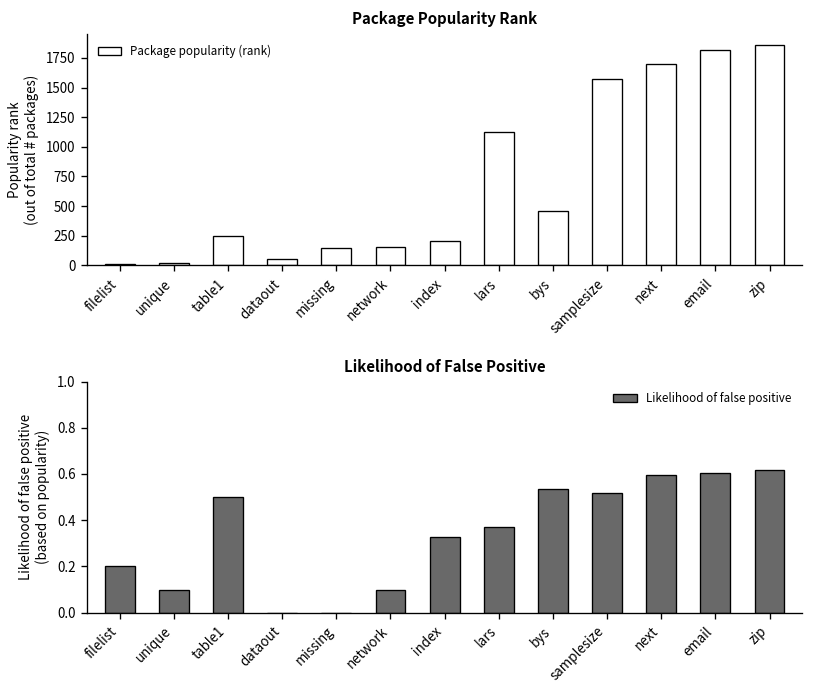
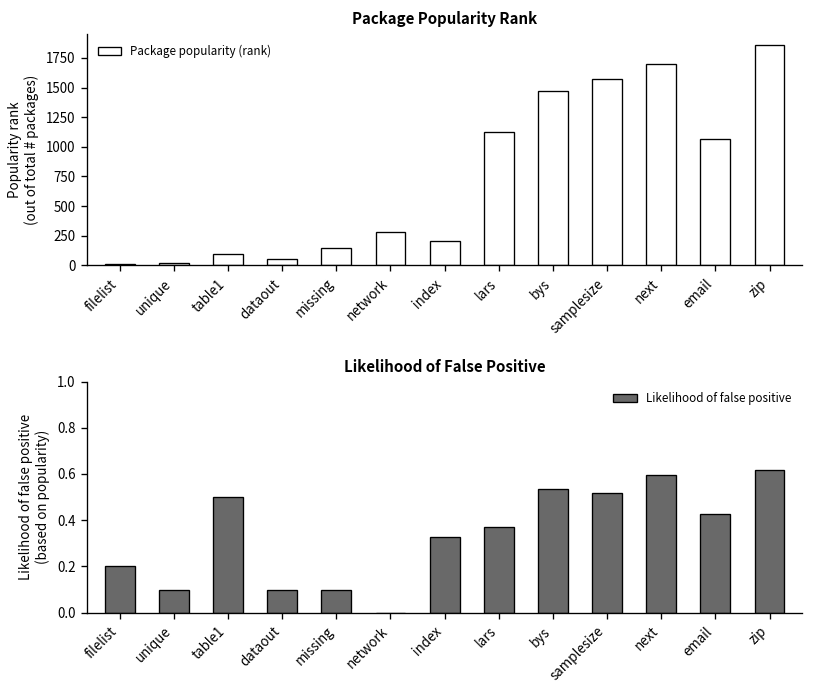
  {
    "Package Popularity Rank": {
-     "table1": 200,
+     "table1": 100,
      "dataout": 100,
      "missing": 100,
-     "network": 200,
+     "network": 300,
      "index": 200,
      "lars": 1100,
-     "bys": 500,
+     "bys": 1500,
      "samplesize": 1600,
      "next": 1700,
-     "email": 1800,
+     "email": 1100,
      "zip": 1900
    },
    "Likelihood of False Positive": {
      "filelist": 0.20,
      "unique": 0.10,
      "table1": 0.50,
-     "dataout": 0.0,
-     "missing": 0.0,
-     "network": 0.1,
+     "dataout": 0.1,
+     "missing": 0.1,
+     "network": 0.0,
      "index": 0.33,
      "lars": 0.37,
      "bys": 0.54,
      "samplesize": 0.52,
      "next": 0.60,
-     "email": 0.60,
+     "email": 0.43,
      "zip": 0.62
    }
  }
